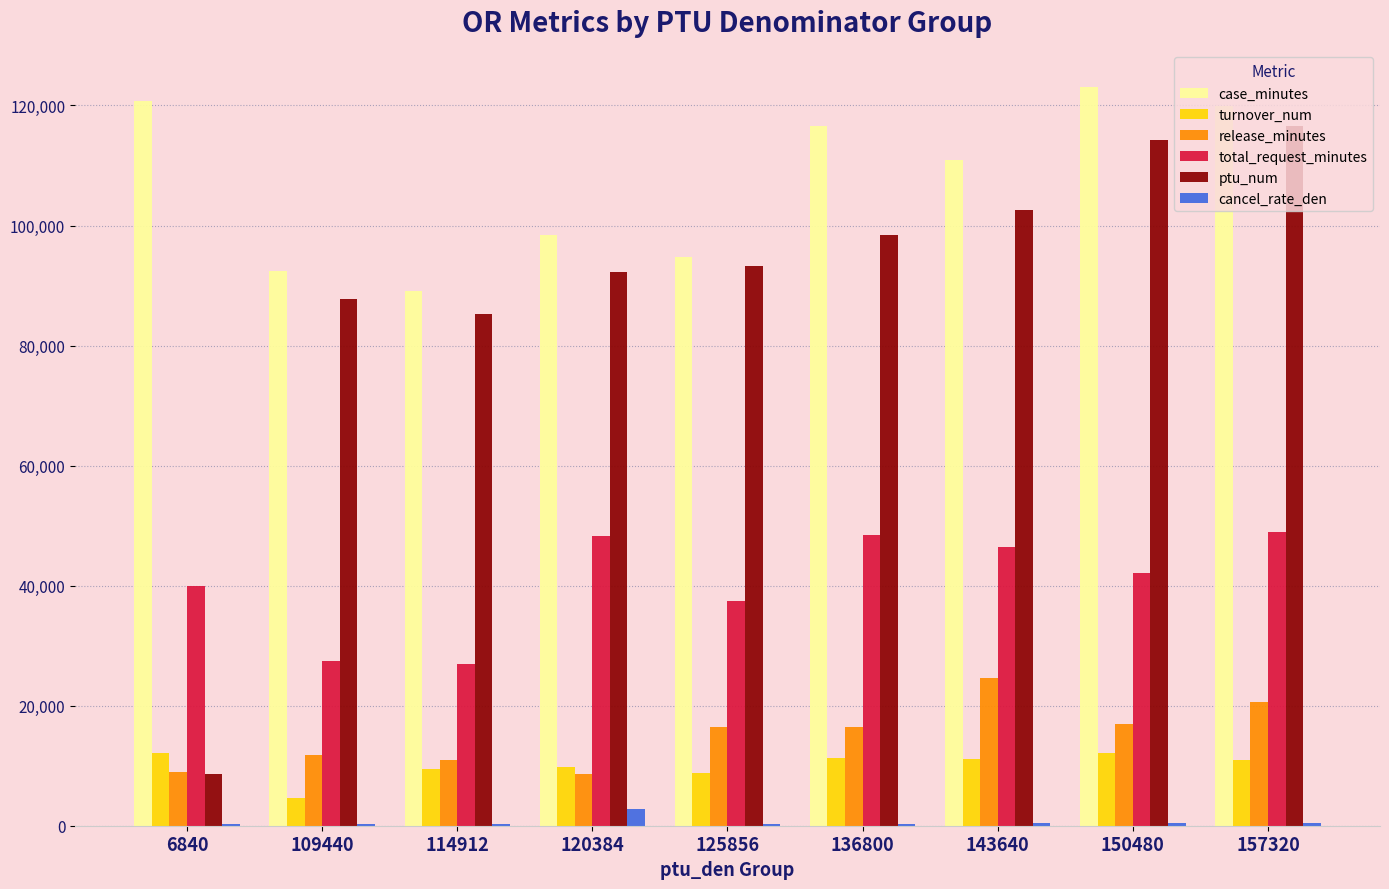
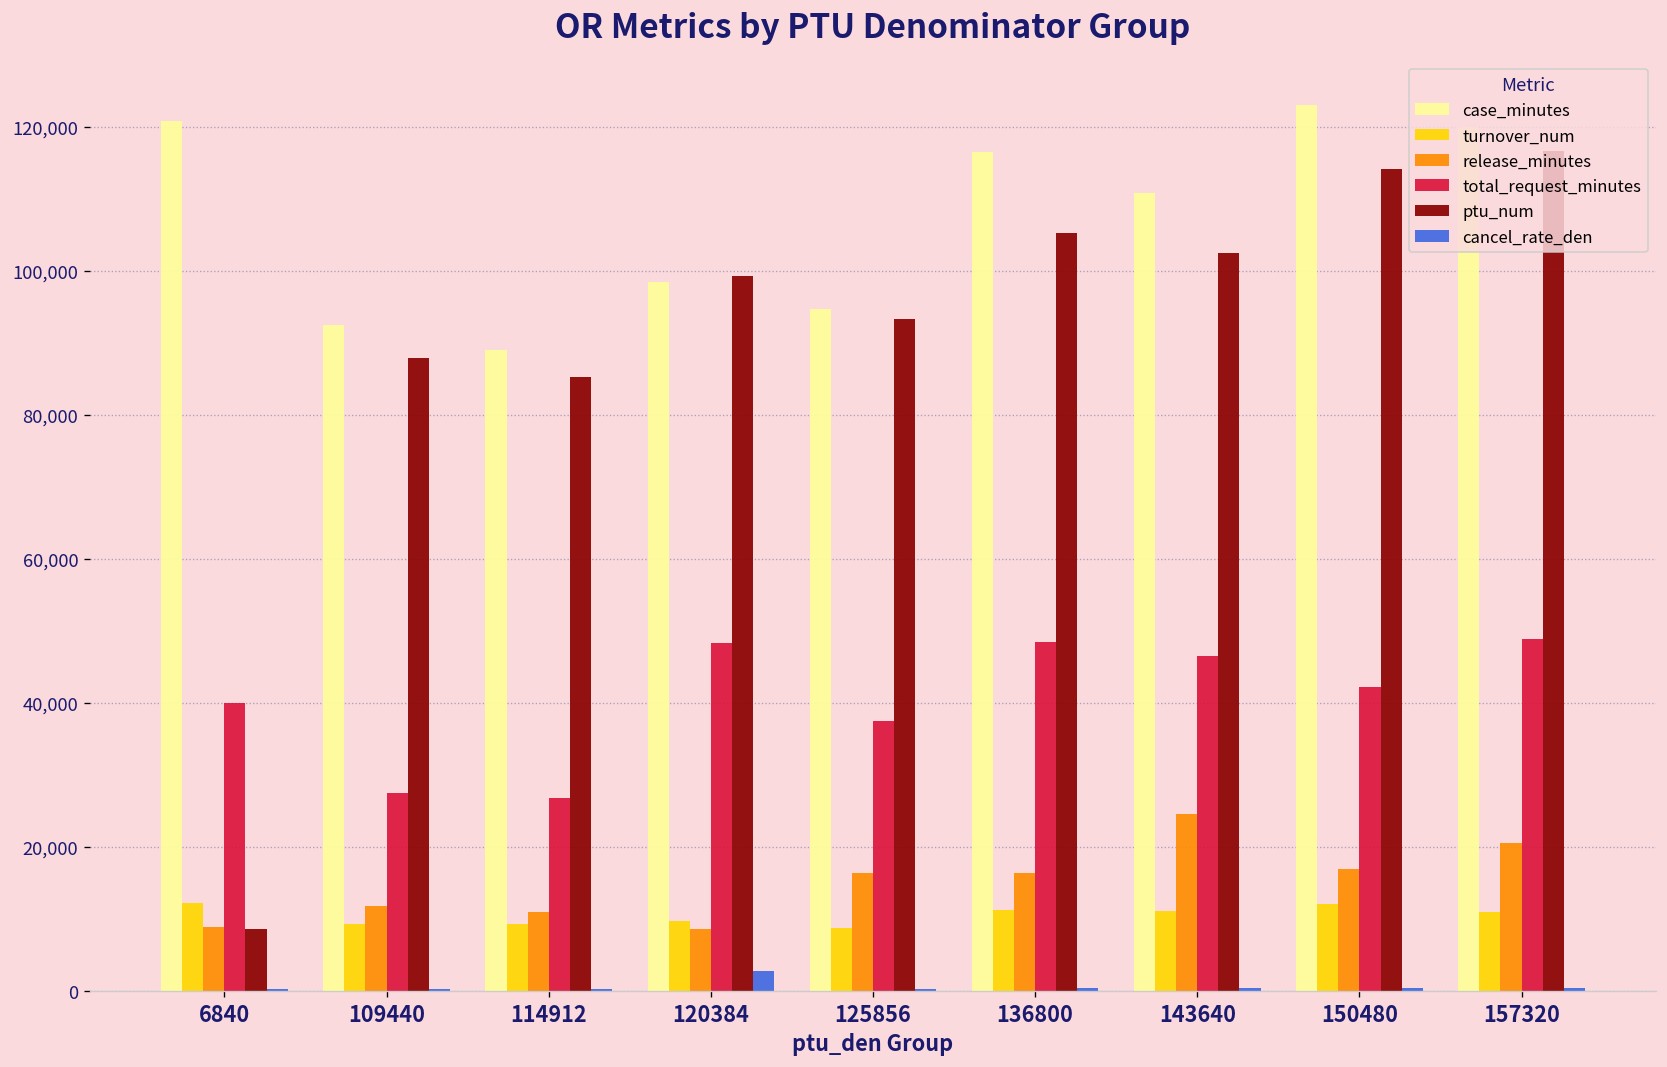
  {
    "case_minutes": {
      "6840": "121,000",
      "109440": "92,000",
      "114912": "89,000",
      "120384": "98,000",
      "125856": "95,000",
      "136800": "117,000",
      "143640": "111,000",
      "150480": "123,000"
    },
    "turnover_num": {
      "6840": "12,000",
-     "109440": "5,000",
+     "109440": "9,000",
      "114912": "9,000",
      "120384": "10,000",
      "125856": "9,000",
      "136800": "11,000",
      "143640": "11,000",
      "150480": "12,000",
      "157320": "11,000"
    },
    "release_minutes": {
      "6840": "9,000",
      "109440": "12,000",
      "114912": "11,000",
      "120384": "9,000",
      "125856": "16,000",
      "136800": "16,000",
      "143640": "25,000",
      "150480": "17,000",
      "157320": "21,000"
    },
    "total_request_minutes": {
      "6840": "40,000",
      "109440": "27,000",
      "114912": "27,000",
      "120384": "48,000",
      "125856": "37,000",
      "136800": "48,000",
      "143640": "47,000",
      "150480": "42,000",
      "157320": "49,000"
    },
    "ptu_num": {
      "6840": "9,000",
      "109440": "88,000",
      "114912": "85,000",
-     "120384": "92,000",
+     "120384": "99,000",
      "125856": "93,000",
-     "136800": "98,000",
+     "136800": "105,000",
      "143640": "103,000",
      "150480": "114,000"
    },
    "cancel_rate_den": {
      "120384": "3,000",
      "143640": "0"
    }
  }
